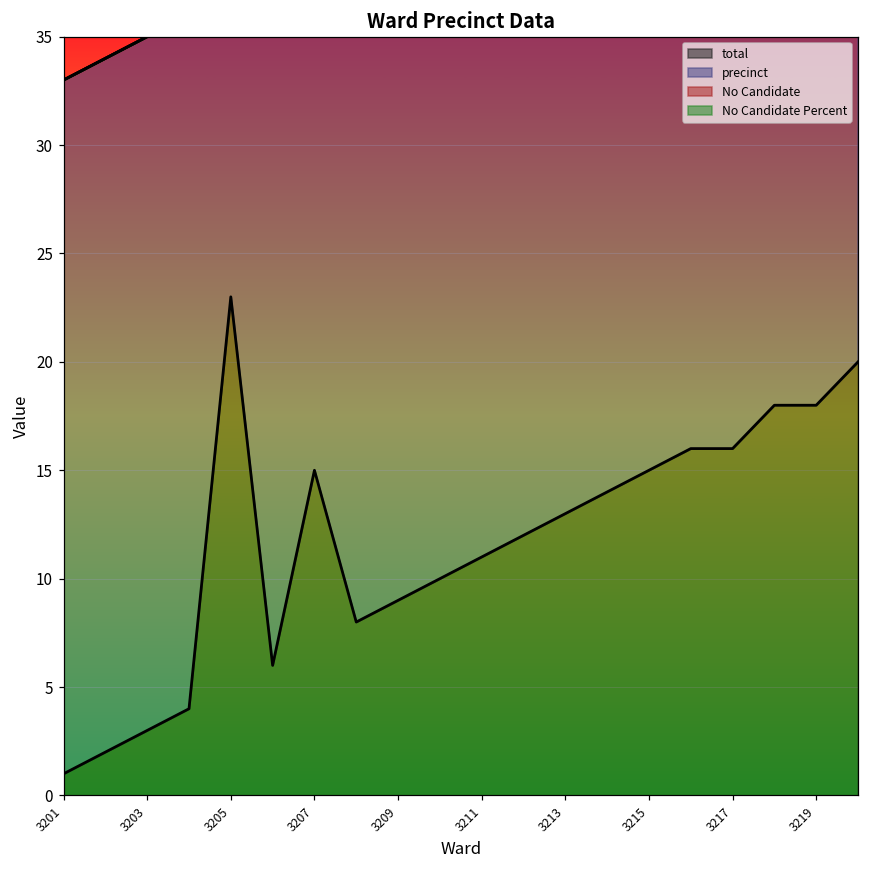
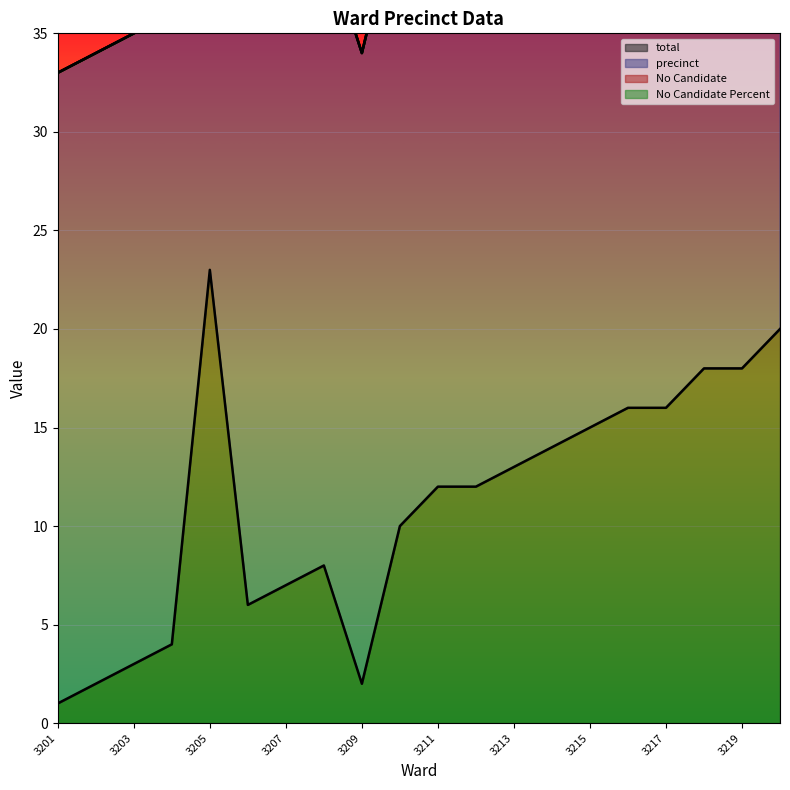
  {
    "total": {
      "3201": 1,
      "3203": 3,
      "3205": 23,
-     "3207": 15,
-     "3209": 9,
-     "3211": 11,
+     "3207": 7,
+     "3209": 2,
+     "3211": 12,
      "3213": 13,
      "3215": 15,
      "3217": 16,
      "3219": 18
    }
  }
